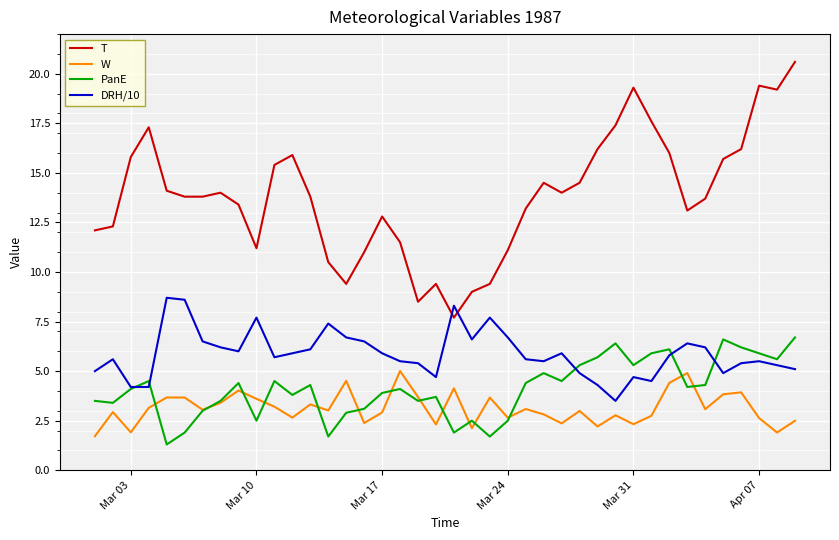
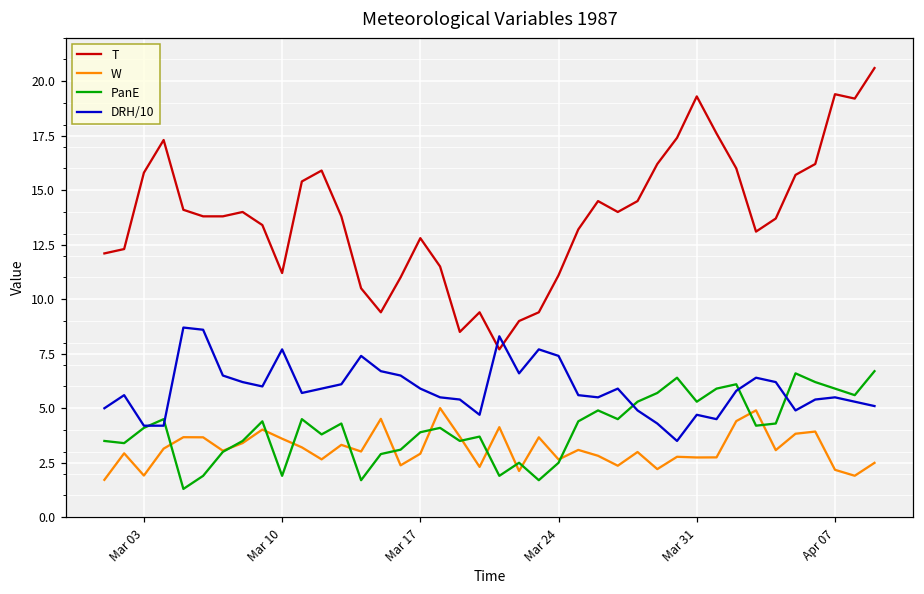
  {
    "T": {
      "Mar 03": 15.8,
      "Mar 10": 11.2,
      "Mar 17": 12.8,
      "Mar 24": 11.1,
      "Mar 31": 19.3,
      "Apr 07": 19.4
    },
    "W": {
      "Mar 03": 1.9,
      "Mar 10": 3.6,
      "Mar 17": 2.9,
      "Mar 24": 2.7,
-     "Mar 31": 2.3,
-     "Apr 07": 2.6
+     "Mar 31": 2.7,
+     "Apr 07": 2.2
    },
    "PanE": {
-     "Mar 10": 2.5,
+     "Mar 10": 1.9,
      "Mar 17": 3.9,
      "Mar 24": 2.5,
      "Mar 31": 5.3,
      "Apr 07": 5.9
    },
    "DRH/10": {
      "Mar 10": 7.7,
      "Mar 17": 5.9,
-     "Mar 24": 6.7,
+     "Mar 24": 7.4,
      "Mar 31": 4.7,
      "Apr 07": 5.5
    }
  }
